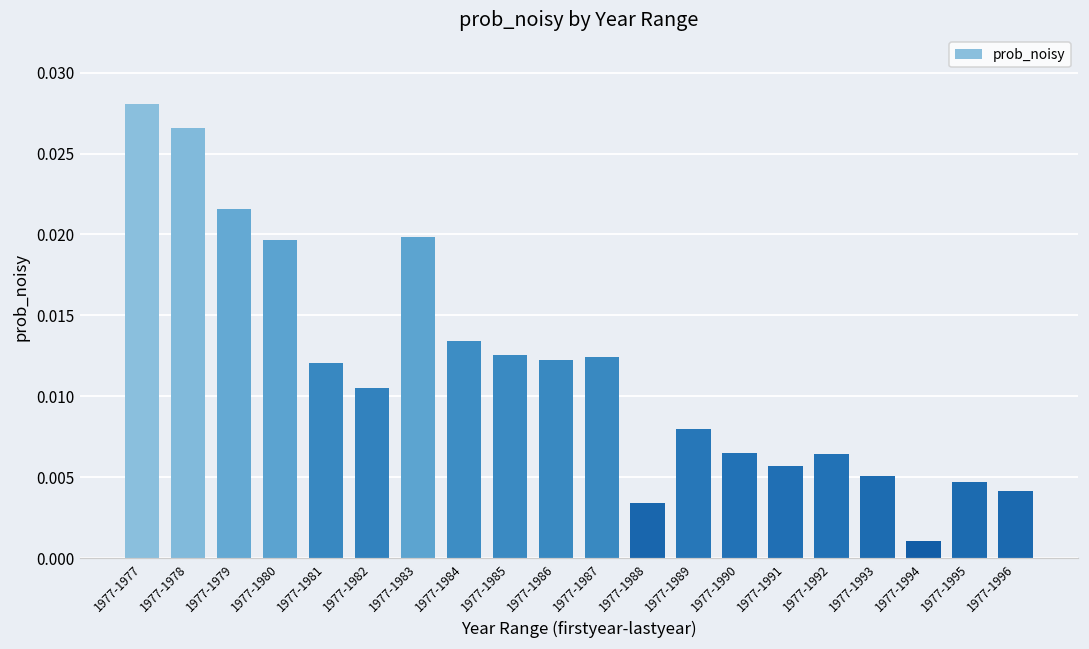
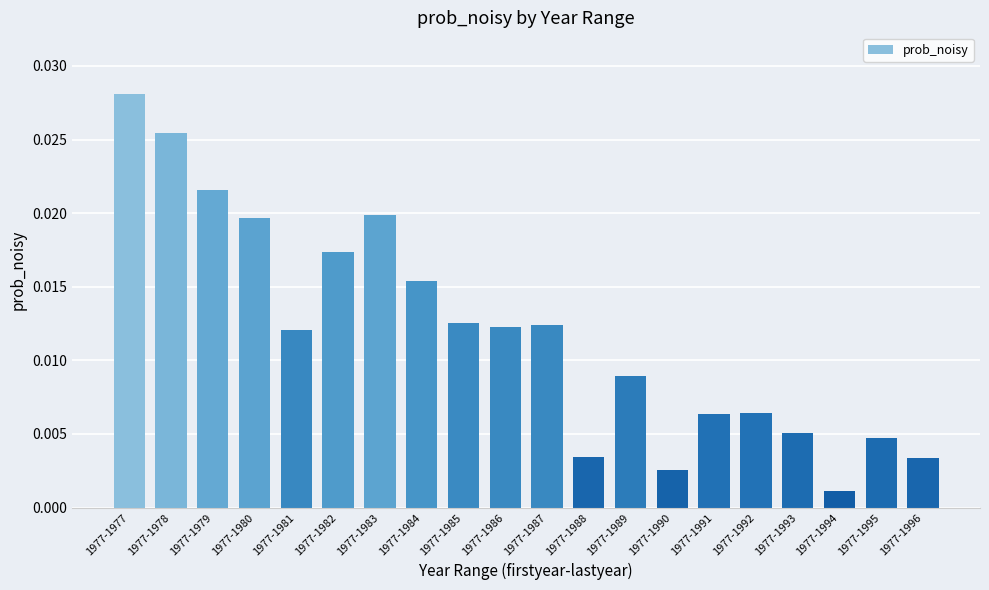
  {
    "1977-1977": 0.0281,
-   "1977-1978": 0.0266,
+   "1977-1978": 0.0255,
    "1977-1979": 0.0216,
    "1977-1980": 0.0196,
    "1977-1981": 0.0121,
-   "1977-1982": 0.0105,
+   "1977-1982": 0.0174,
    "1977-1983": 0.0198,
-   "1977-1984": 0.0134,
+   "1977-1984": 0.0154,
    "1977-1985": 0.0126,
    "1977-1986": 0.0123,
    "1977-1987": 0.0124,
    "1977-1988": 0.0034,
-   "1977-1989": 0.0080,
-   "1977-1990": 0.0065,
-   "1977-1991": 0.0057,
+   "1977-1989": 0.0090,
+   "1977-1990": 0.0026,
+   "1977-1991": 0.0063,
    "1977-1992": 0.0065,
    "1977-1993": 0.0051,
    "1977-1994": 0.0011,
    "1977-1995": 0.0047,
-   "1977-1996": 0.0041
+   "1977-1996": 0.0034
  }
